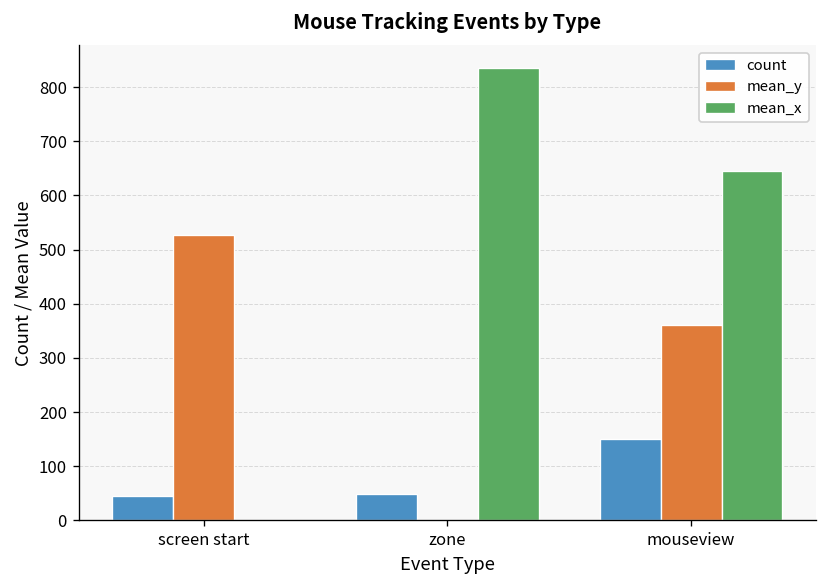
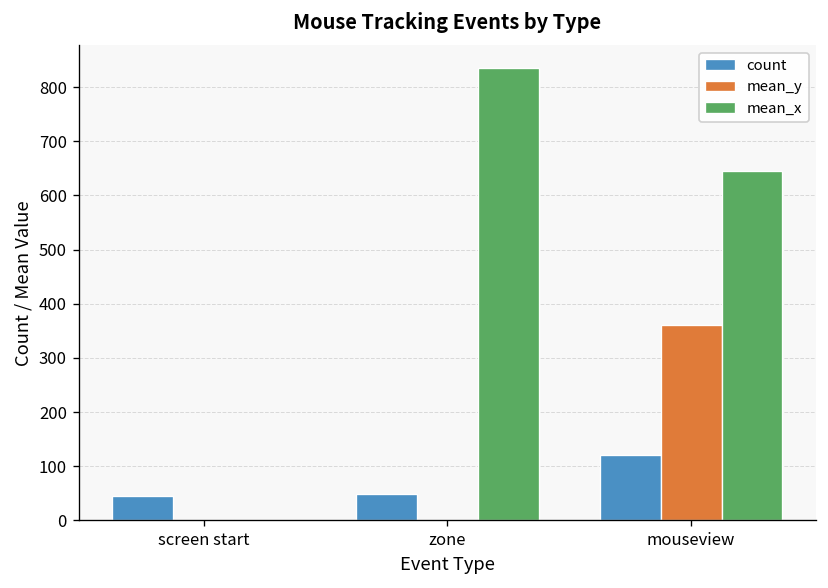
  {
    "count": {
      "screen start": 50,
      "zone": 50,
-     "mouseview": 150
+     "mouseview": 120
    },
    "mean_y": {
-     "screen start": 530,
+     "screen start": 0,
      "zone": 0,
      "mouseview": 360
    },
    "mean_x": {
      "screen start": 0,
      "zone": 840,
      "mouseview": 650
    }
  }
